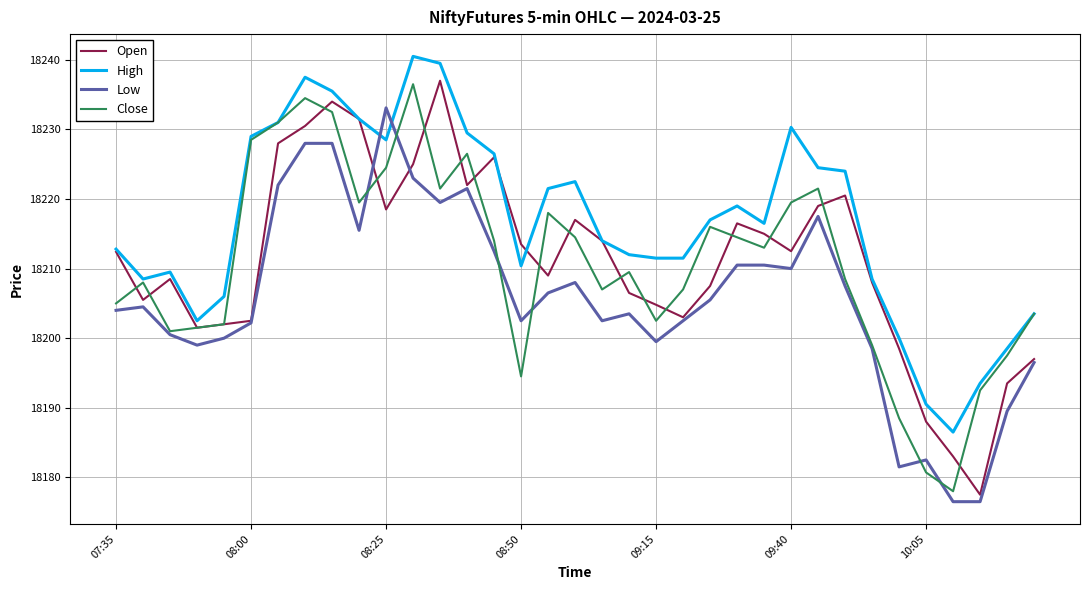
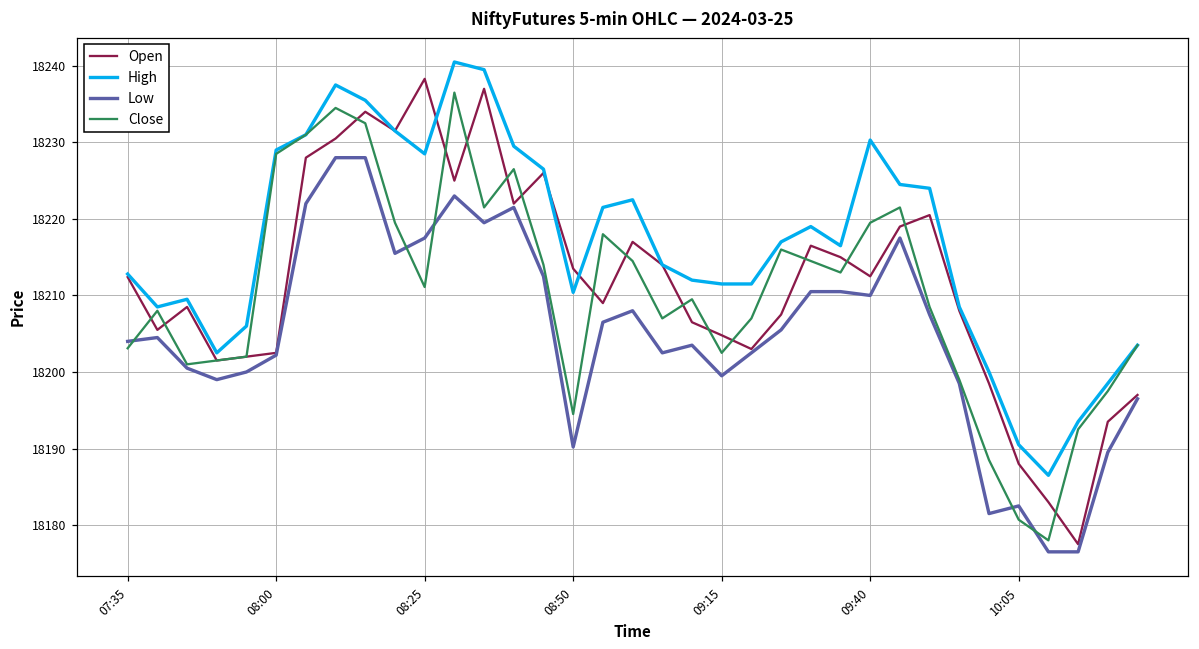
  {
    "Open": {
      "07:35": 18212,
-     "08:25": 18219,
+     "08:25": 18238,
      "08:50": 18214,
      "09:15": 18205,
      "09:40": 18213,
      "10:05": 18188
    },
    "High": {
      "07:35": 18213,
      "08:00": 18229,
      "08:25": 18229,
      "08:50": 18210,
      "09:15": 18212,
      "09:40": 18230,
      "10:05": 18191
    },
    "Low": {
      "07:35": 18204,
-     "08:25": 18233,
-     "08:50": 18203,
+     "08:25": 18218,
+     "08:50": 18190,
      "09:15": 18200,
      "09:40": 18210,
      "10:05": 18183
    },
    "Close": {
-     "07:35": 18205,
+     "07:35": 18203,
      "08:00": 18229,
-     "08:25": 18225,
+     "08:25": 18211,
      "08:50": 18195,
      "09:15": 18203,
      "09:40": 18220,
      "10:05": 18181
    }
  }
